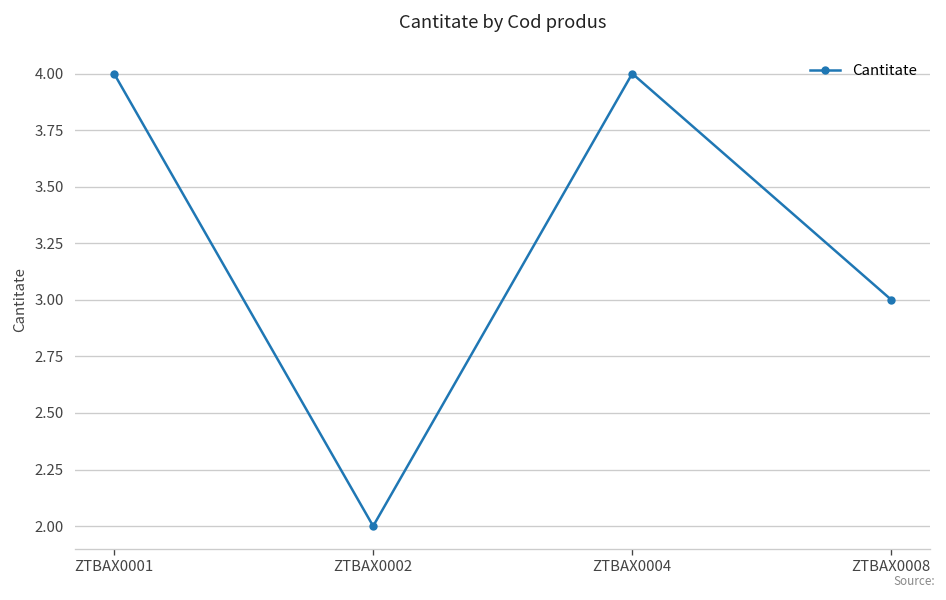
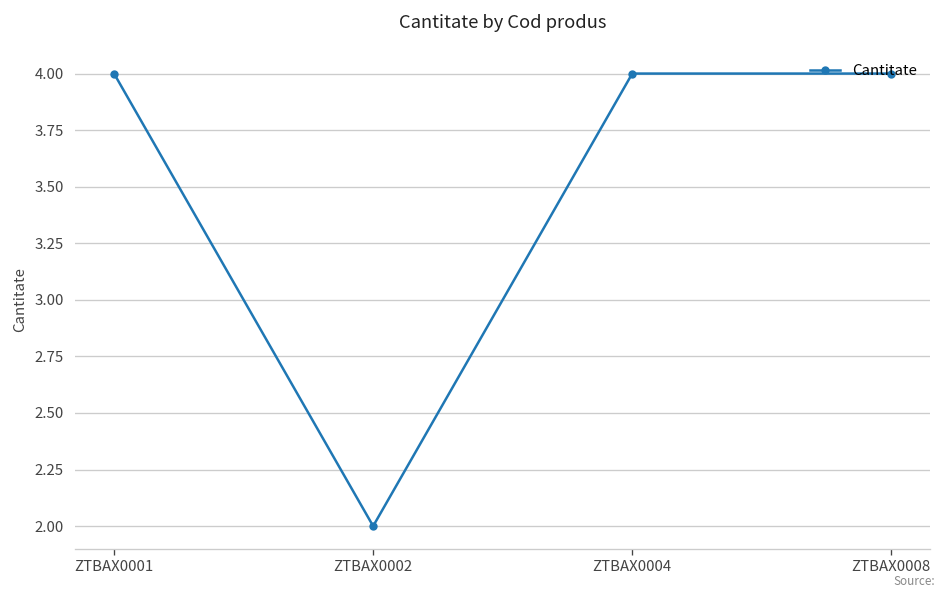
  {
    "ZTBAX0001": 4,
    "ZTBAX0002": 2,
    "ZTBAX0004": 4,
-   "ZTBAX0008": 3
+   "ZTBAX0008": 4
  }
